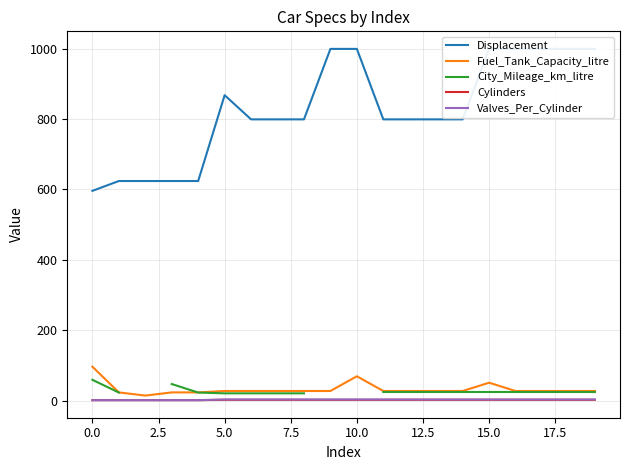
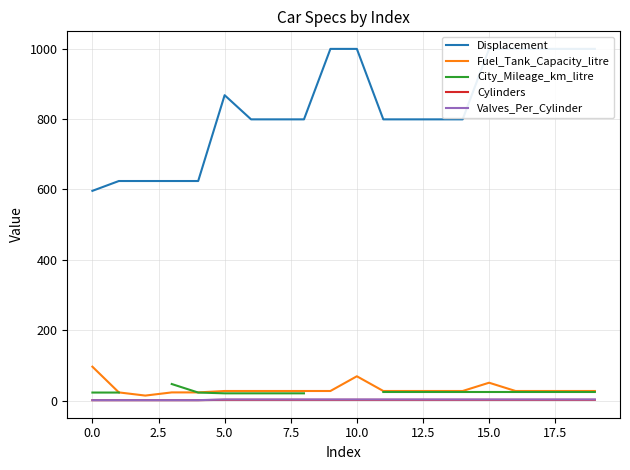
  {
    "Displacement": {
      "0.0": 600,
      "5.0": 870,
      "10.0": 1000
    },
    "Fuel_Tank_Capacity_litre": {
      "0.0": 100,
      "10.0": 70,
      "15.0": 50
    },
    "City_Mileage_km_litre": {
-     "0.0": 60,
+     "0.0": 20,
      "15.0": 30
    },
    "Valves_Per_Cylinder": {
      "0.0": 0,
      "5.0": 0,
      "10.0": 0,
      "15.0": 0
    }
  }
